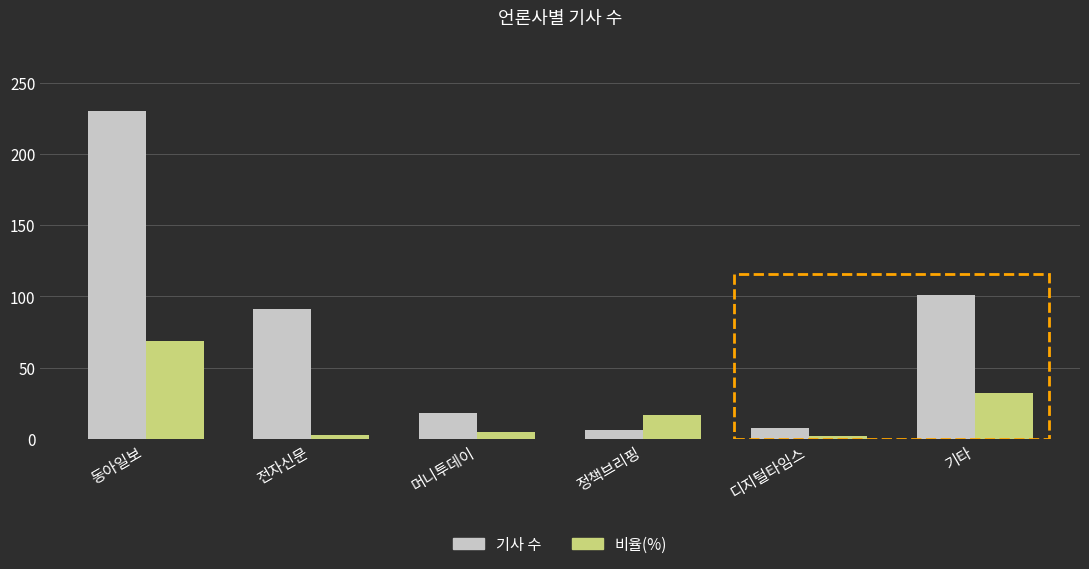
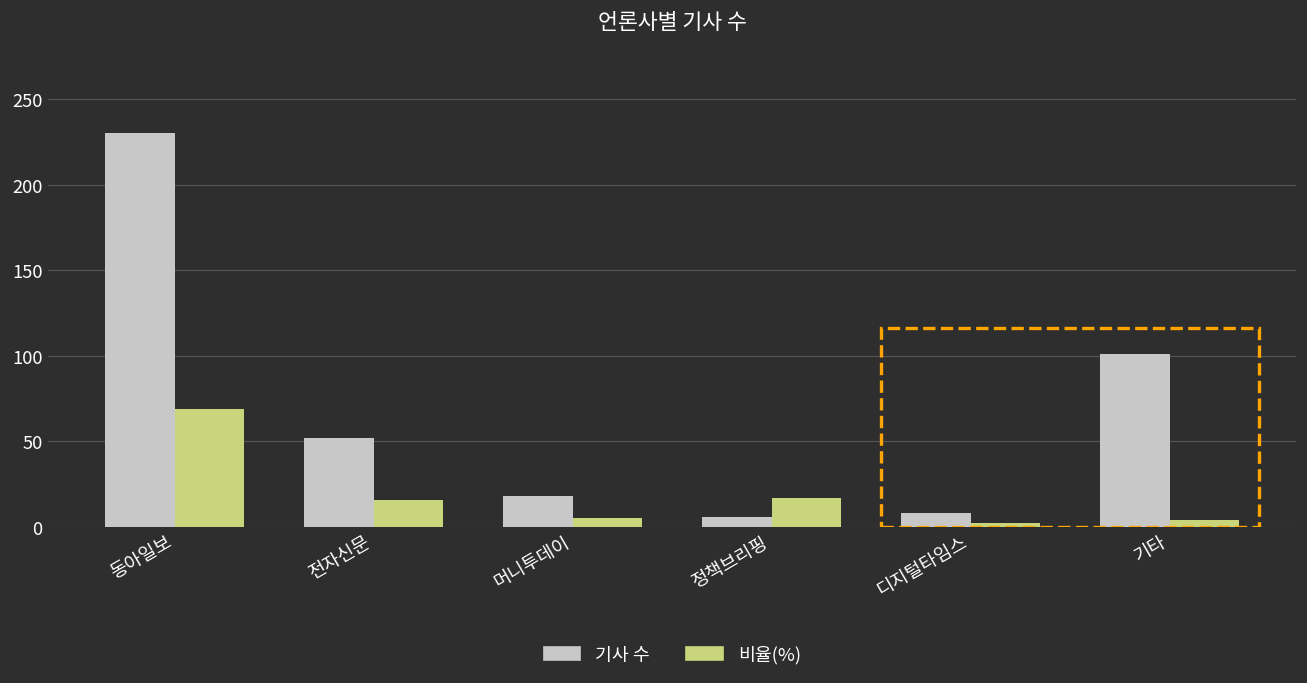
  {
    "기사 수": {
      "동아일보": 230,
-     "전자신문": 91,
+     "전자신문": 52,
      "머니투데이": 18,
      "정책브리핑": 6,
      "디지털타임스": 8,
      "기타": 101
    },
    "비율(%)": {
      "동아일보": 69,
-     "전자신문": 3,
+     "전자신문": 16,
      "머니투데이": 5,
      "정책브리핑": 17,
      "디지털타임스": 2,
-     "기타": 32
+     "기타": 4
    }
  }
